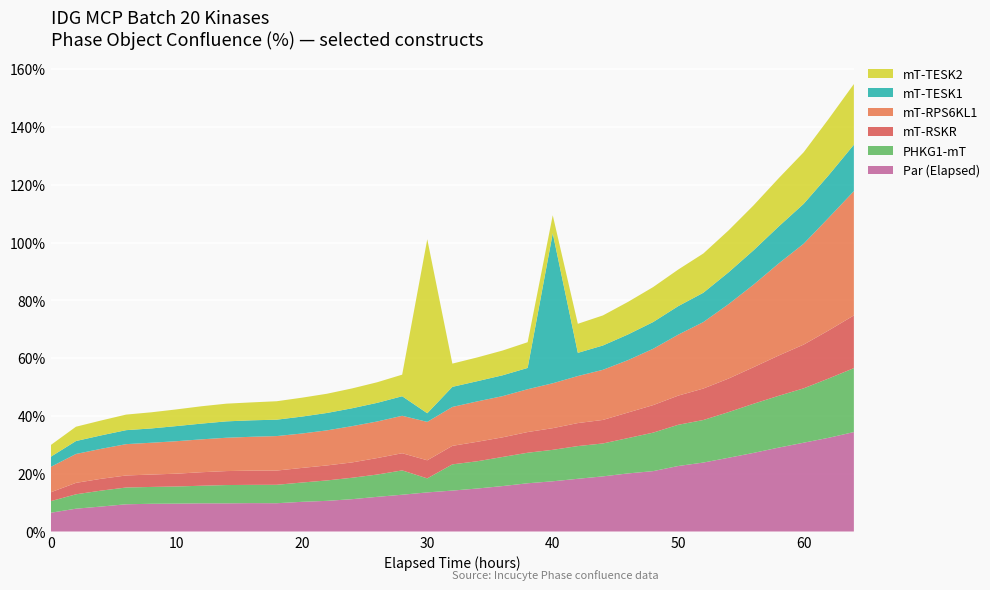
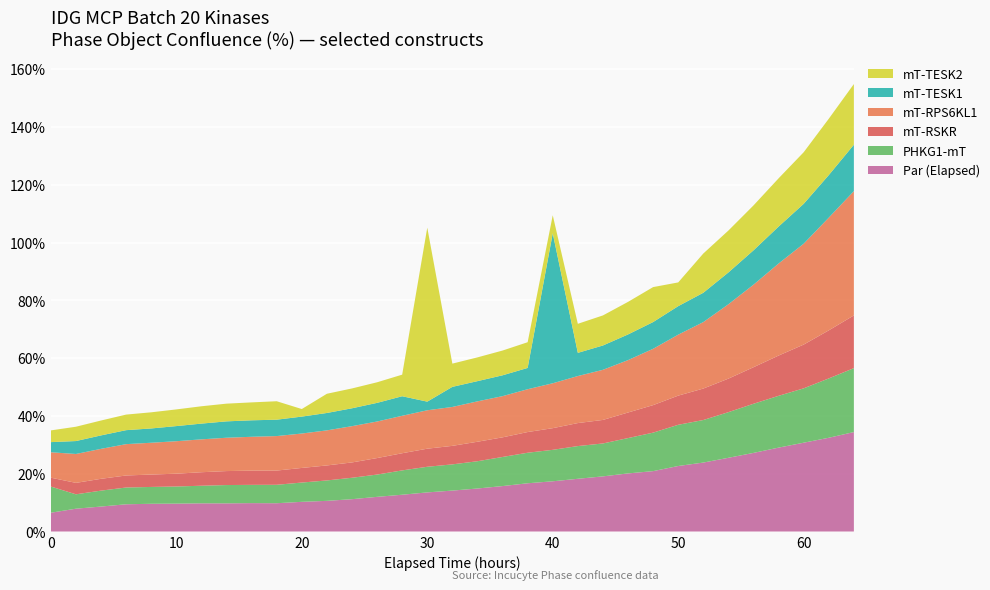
  {
    "Par (Elapsed)": {
      "0": "7%",
      "10": "10%",
      "20": "10%",
      "30": "14%",
      "40": "17%",
      "50": "23%",
      "60": "31%"
    },
    "PHKG1-mT": {
-     "0": "4%",
+     "0": "9%",
      "10": "6%",
      "20": "7%",
-     "30": "5%",
+     "30": "9%",
      "40": "11%",
      "50": "14%",
      "60": "19%"
    },
    "mT-TESK1": {
      "0": "4%",
      "10": "5%",
      "20": "6%",
      "30": "3%",
      "40": "52%",
      "50": "10%",
      "60": "14%"
    },
    "mT-TESK2": {
      "0": "4%",
      "10": "6%",
-     "20": "7%",
+     "20": "3%",
      "30": "60%",
      "40": "6%",
-     "50": "13%",
+     "50": "8%",
      "60": "18%"
    }
  }
